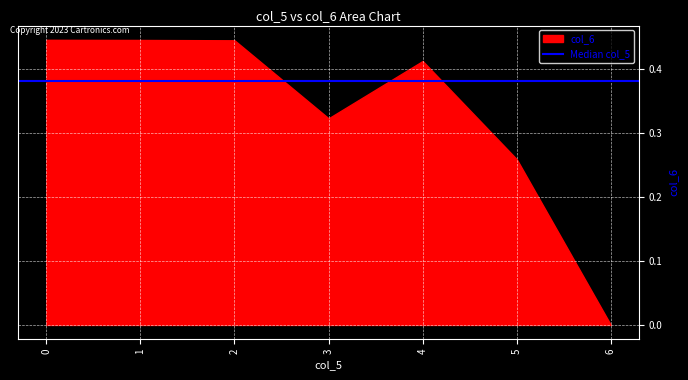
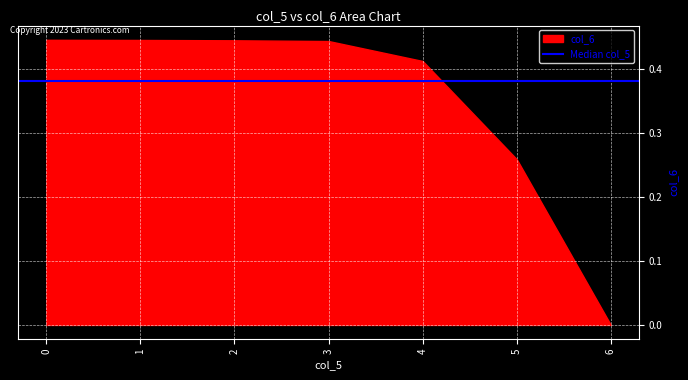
  {
    "0": 0.45,
    "1": 0.45,
    "2": 0.44,
-   "3": 0.32,
+   "3": 0.44,
    "4": 0.41,
    "5": 0.26,
    "6": 0.00
  }
